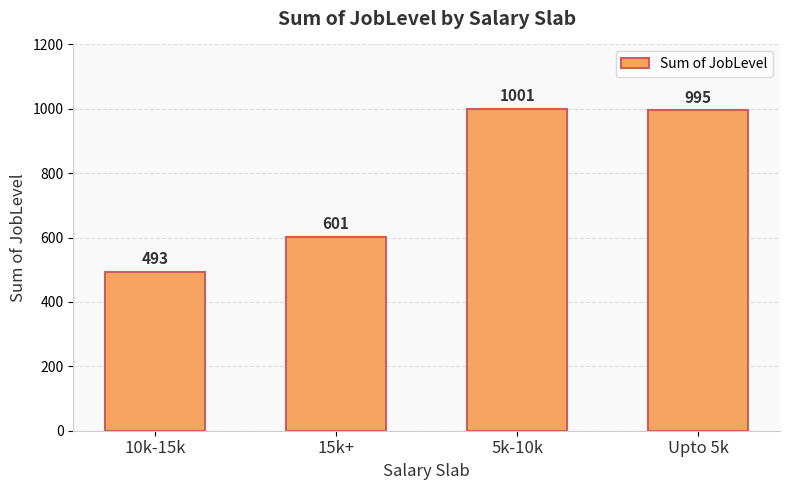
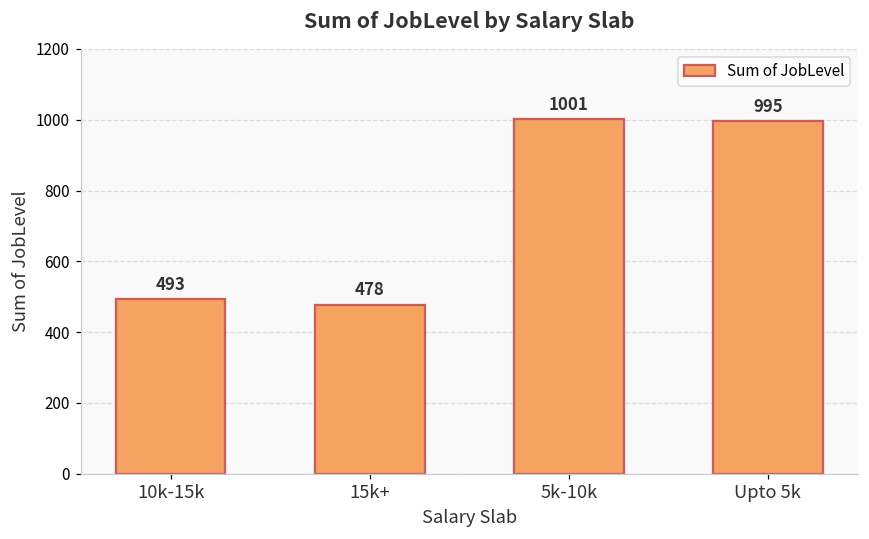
  {
    "10k-15k": 493,
-   "15k+": 601,
+   "15k+": 478,
    "5k-10k": 1001,
    "Upto 5k": 995
  }
